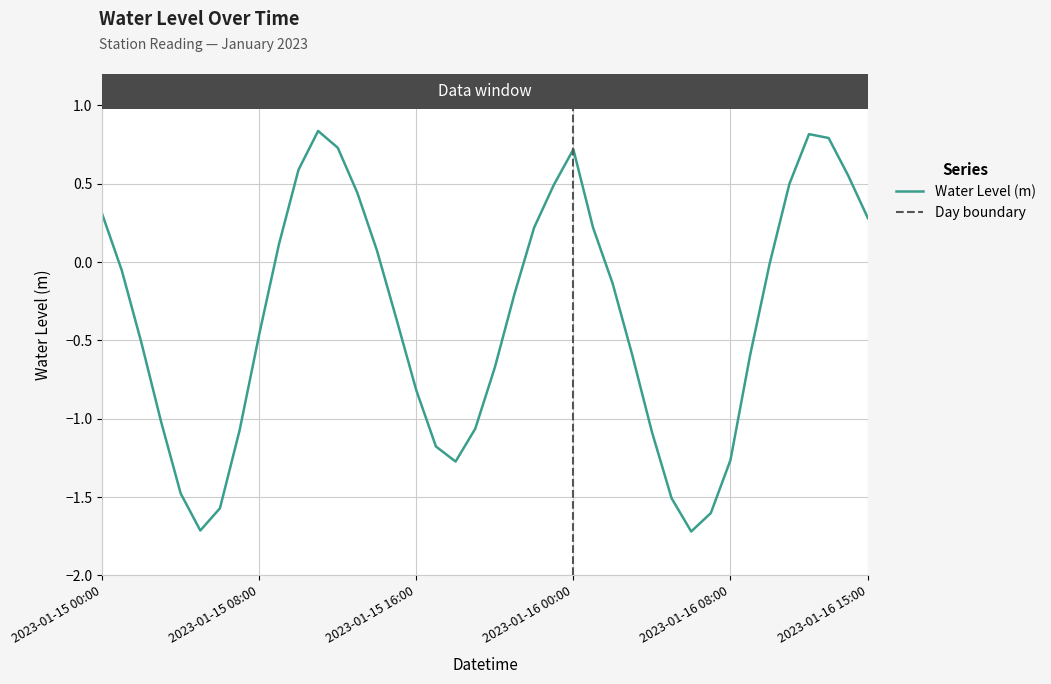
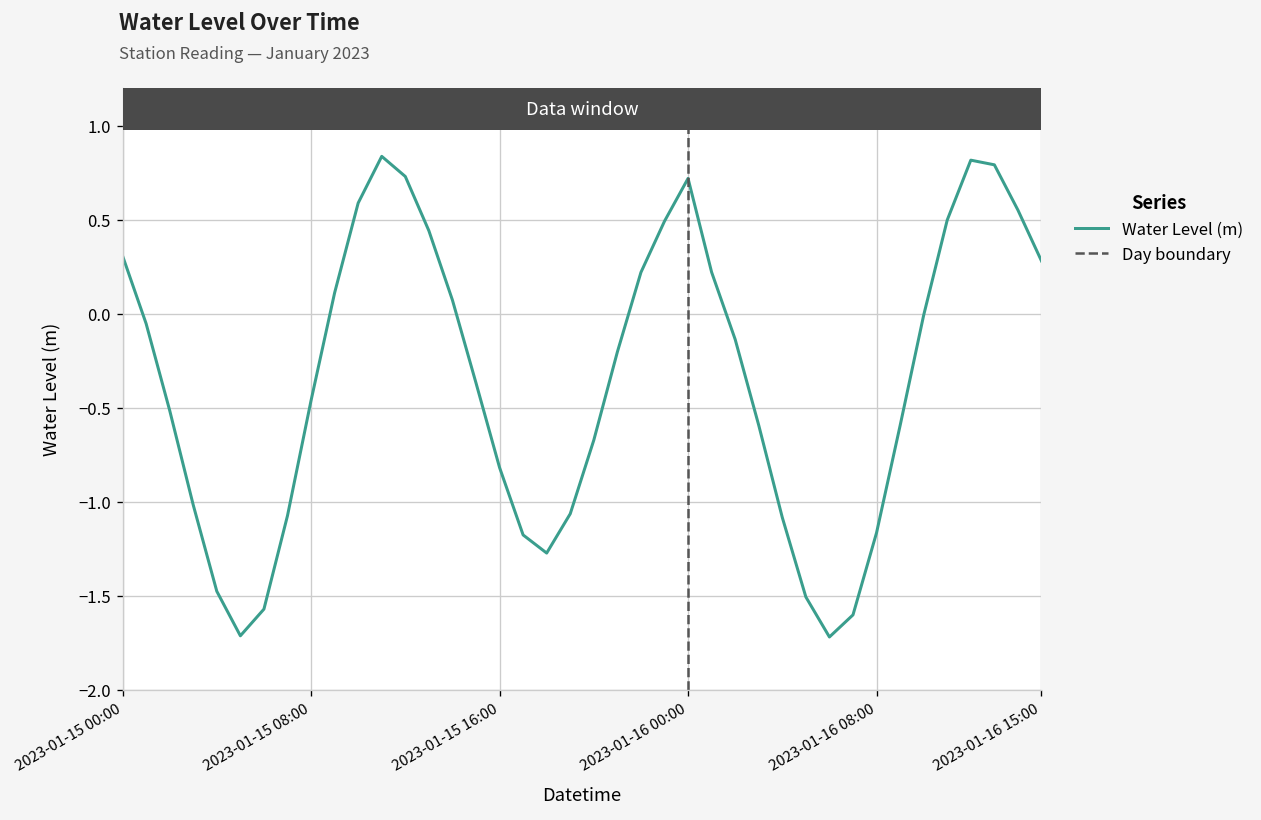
  {
    "2023-01-15 00:00": 0.31,
    "2023-01-15 08:00": -0.46,
    "2023-01-15 16:00": -0.82,
    "2023-01-16 00:00": 0.72,
-   "2023-01-16 08:00": -1.26,
+   "2023-01-16 08:00": -1.17,
    "2023-01-16 15:00": 0.28
  }
